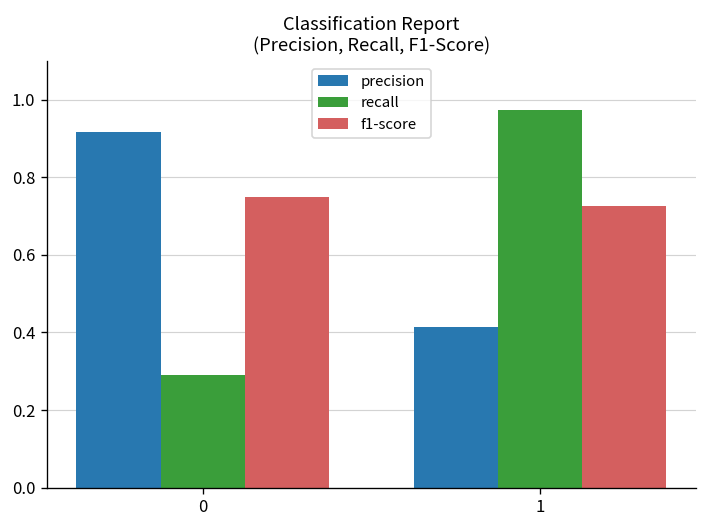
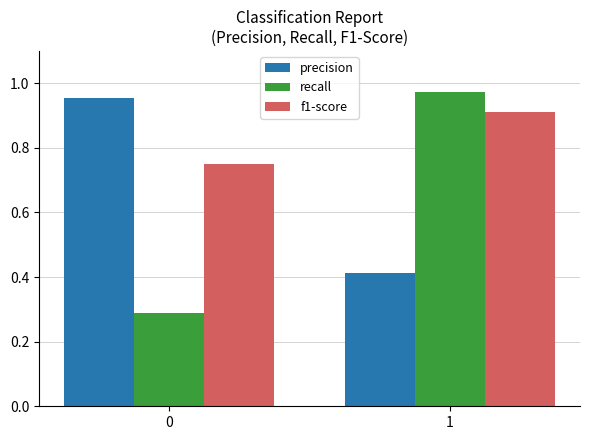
  {
    "precision": {
-     "0": 0.92,
+     "0": 0.96,
      "1": 0.41
    },
    "recall": {
      "0": 0.29,
      "1": 0.97
    },
    "f1-score": {
      "0": 0.75,
-     "1": 0.73
+     "1": 0.91
    }
  }
